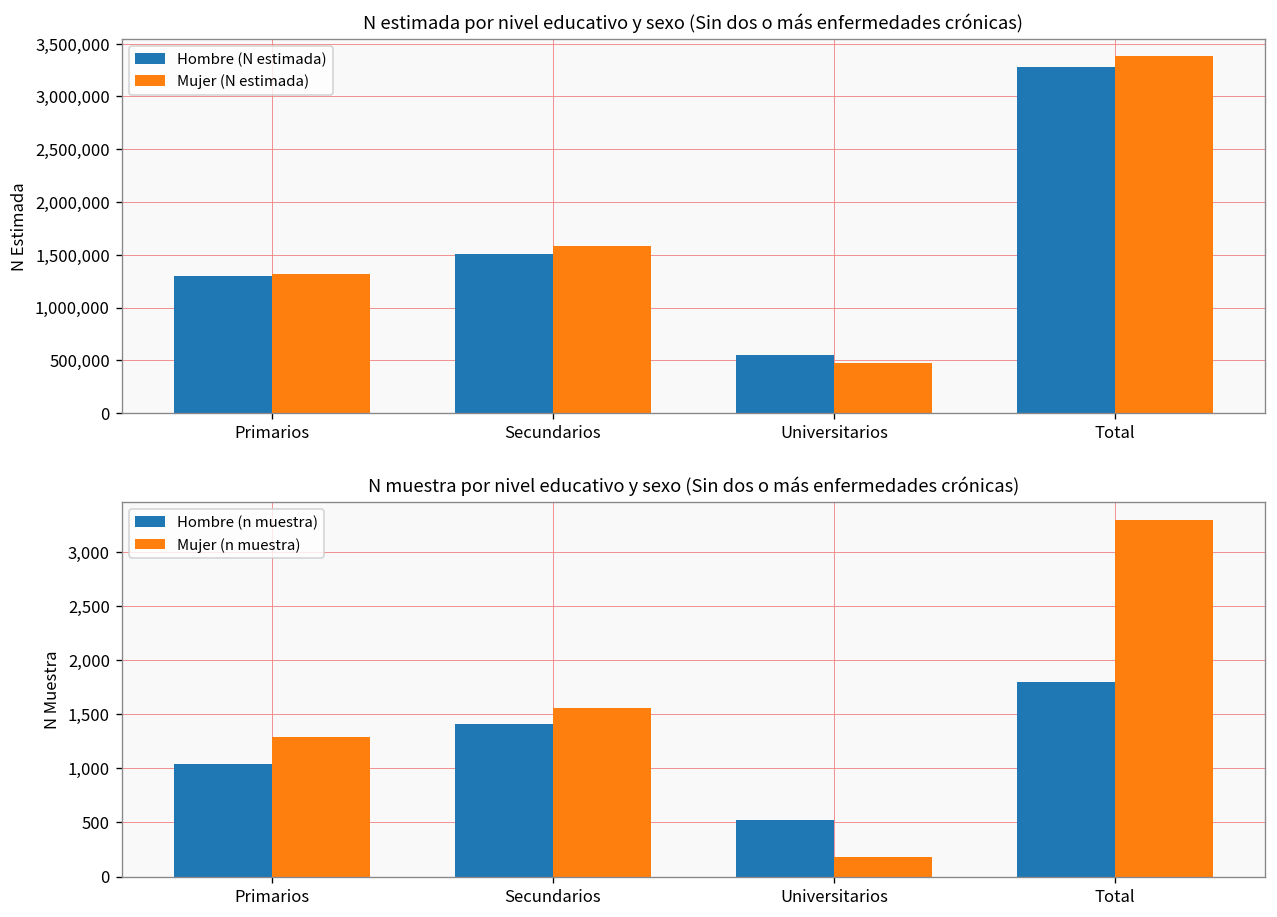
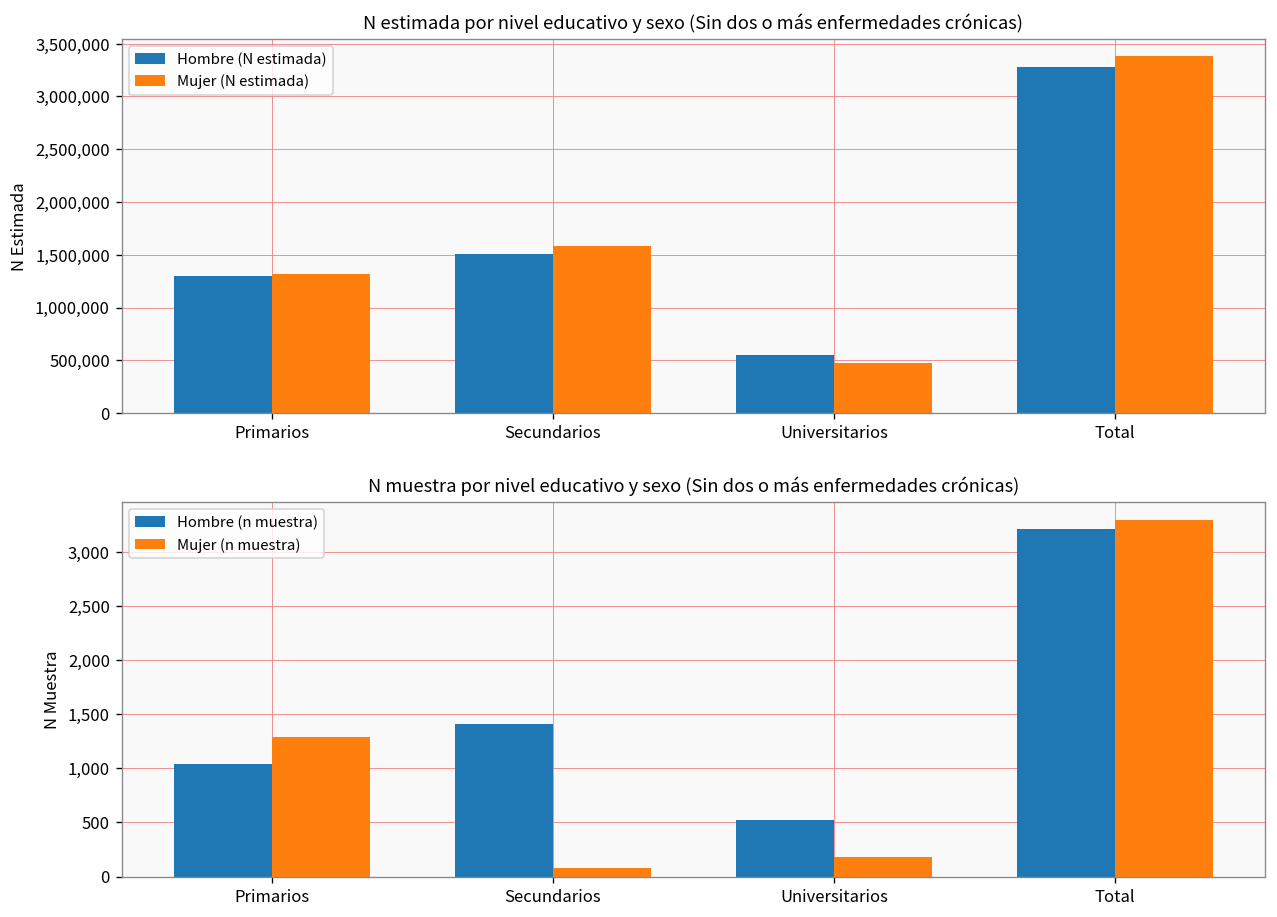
  {
    "N estimada por nivel educativo y sexo (Sin dos o más enfermedades crónicas)": {
      "Hombre (N estimada)": {
        "Primarios": "1,300,000",
        "Secundarios": "1,500,000",
        "Universitarios": "600,000",
        "Total": "3,300,000"
      },
      "Mujer (N estimada)": {
        "Primarios": "1,300,000",
        "Secundarios": "1,600,000",
        "Universitarios": "500,000",
        "Total": "3,400,000"
      }
    },
    "N muestra por nivel educativo y sexo (Sin dos o más enfermedades crónicas)": {
      "Hombre (n muestra)": {
        "Primarios": "1,000",
        "Secundarios": "1,400",
        "Universitarios": "500",
-       "Total": "1,800"
+       "Total": "3,200"
      },
      "Mujer (n muestra)": {
        "Primarios": "1,300",
-       "Secundarios": "1,600",
+       "Secundarios": "100",
        "Universitarios": "200",
        "Total": "3,300"
      }
    }
  }
